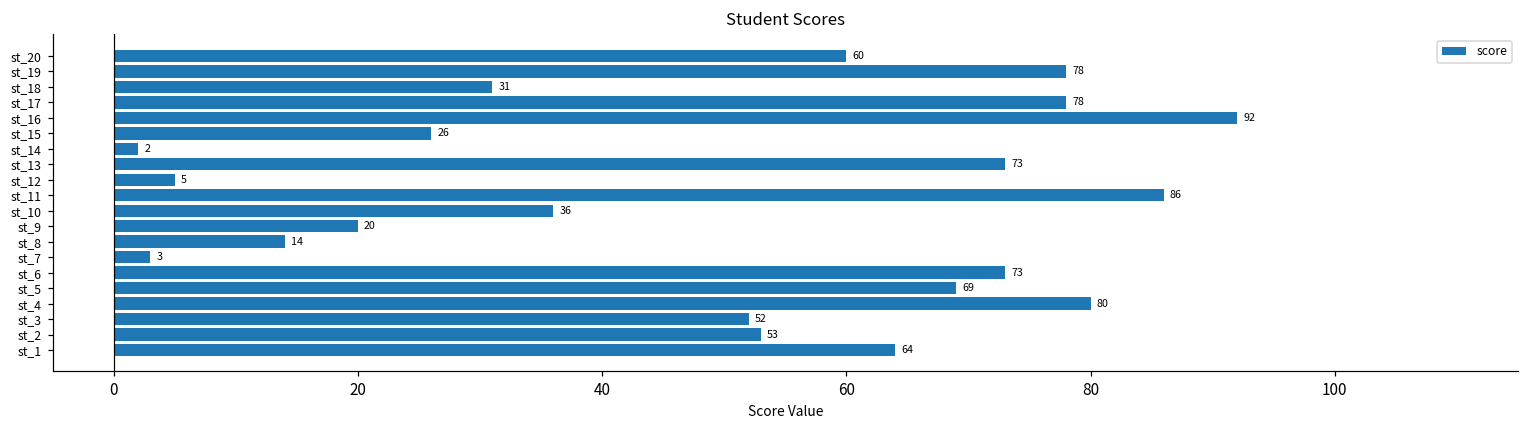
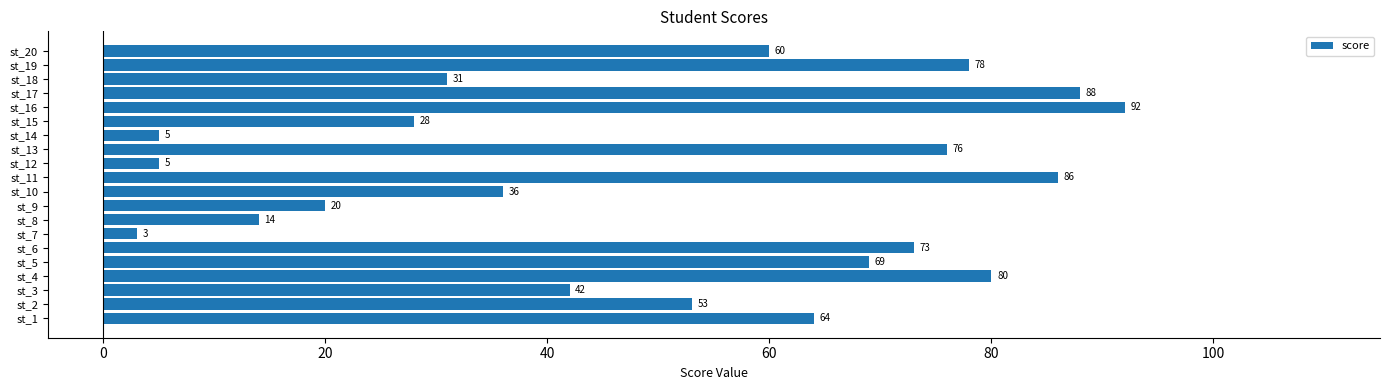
  {
    "st_20": 60,
    "st_19": 78,
    "st_18": 31,
-   "st_17": 78,
+   "st_17": 88,
    "st_16": 92,
-   "st_15": 26,
-   "st_14": 2,
-   "st_13": 73,
+   "st_15": 28,
+   "st_14": 5,
+   "st_13": 76,
    "st_12": 5,
    "st_11": 86,
    "st_10": 36,
    "st_9": 20,
    "st_8": 14,
    "st_7": 3,
    "st_6": 73,
    "st_5": 69,
    "st_4": 80,
-   "st_3": 52,
+   "st_3": 42,
    "st_2": 53,
    "st_1": 64
  }
